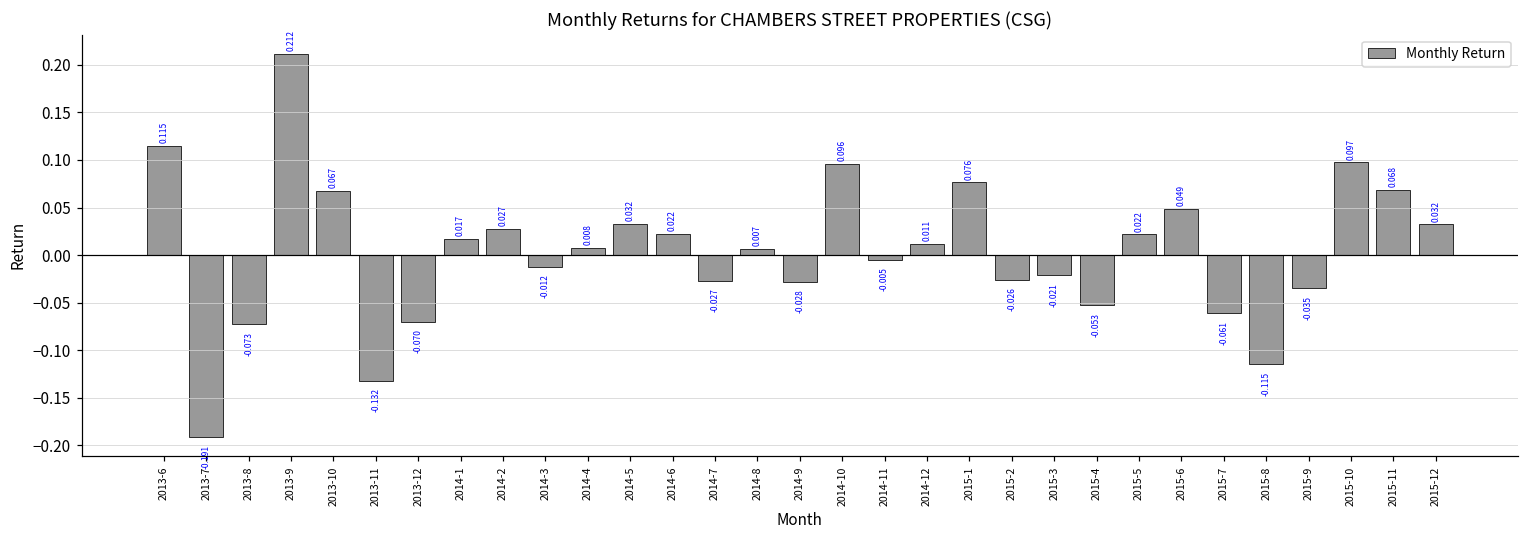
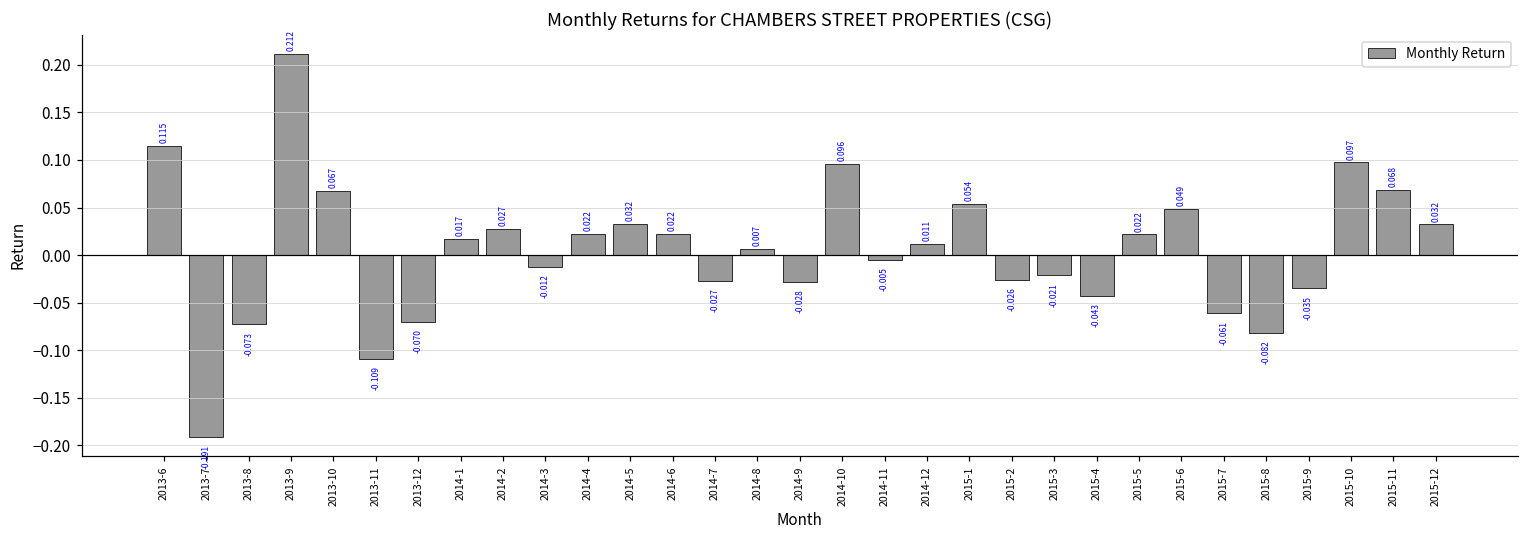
  {
    "2013-6": 0.115,
    "2013-7": -0.191,
    "2013-8": -0.073,
    "2013-9": 0.212,
    "2013-10": 0.067,
-   "2013-11": -0.132,
+   "2013-11": -0.109,
    "2013-12": -0.070,
    "2014-1": 0.017,
    "2014-2": 0.027,
    "2014-3": -0.012,
-   "2014-4": 0.008,
+   "2014-4": 0.022,
    "2014-5": 0.032,
    "2014-6": 0.022,
    "2014-7": -0.027,
    "2014-8": 0.007,
    "2014-9": -0.028,
    "2014-10": 0.096,
    "2014-11": -0.005,
    "2014-12": 0.011,
-   "2015-1": 0.076,
+   "2015-1": 0.054,
    "2015-2": -0.026,
    "2015-3": -0.021,
-   "2015-4": -0.053,
+   "2015-4": -0.043,
    "2015-5": 0.022,
    "2015-6": 0.049,
    "2015-7": -0.061,
-   "2015-8": -0.115,
+   "2015-8": -0.082,
    "2015-9": -0.035,
    "2015-10": 0.097,
    "2015-11": 0.068,
    "2015-12": 0.032
  }
